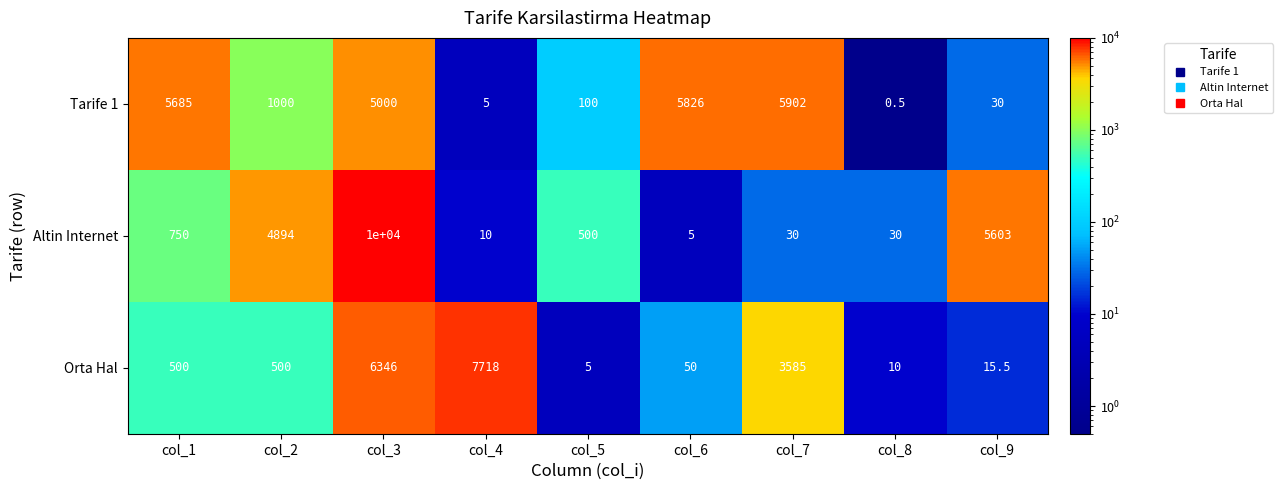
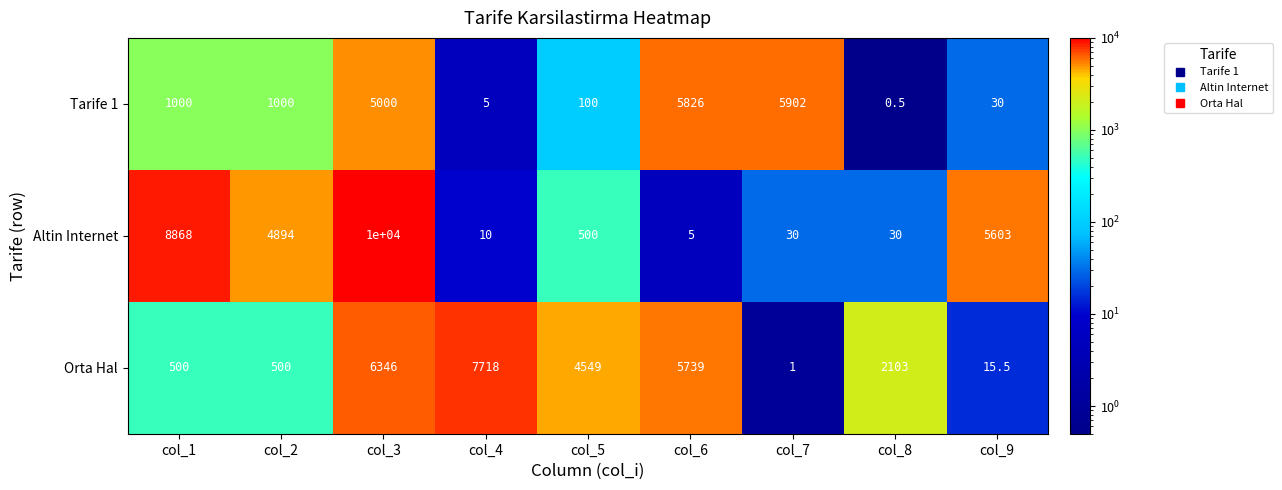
  {
    "Tarife 1": {
-     "col_1": "5685",
+     "col_1": "1000",
      "col_2": "1000",
      "col_3": "5000",
      "col_4": "5",
      "col_5": "100",
      "col_6": "5826",
      "col_7": "5902",
      "col_8": "0.5",
      "col_9": "30"
    },
    "Altin Internet": {
-     "col_1": "750",
+     "col_1": "8868",
      "col_2": "4894",
      "col_3": "1e+04",
      "col_4": "10",
      "col_5": "500",
      "col_6": "5",
      "col_7": "30",
      "col_8": "30",
      "col_9": "5603"
    },
    "Orta Hal": {
      "col_1": "500",
      "col_2": "500",
      "col_3": "6346",
      "col_4": "7718",
-     "col_5": "5",
-     "col_6": "50",
-     "col_7": "3585",
-     "col_8": "10",
+     "col_5": "4549",
+     "col_6": "5739",
+     "col_7": "1",
+     "col_8": "2103",
      "col_9": "15.5"
    }
  }
